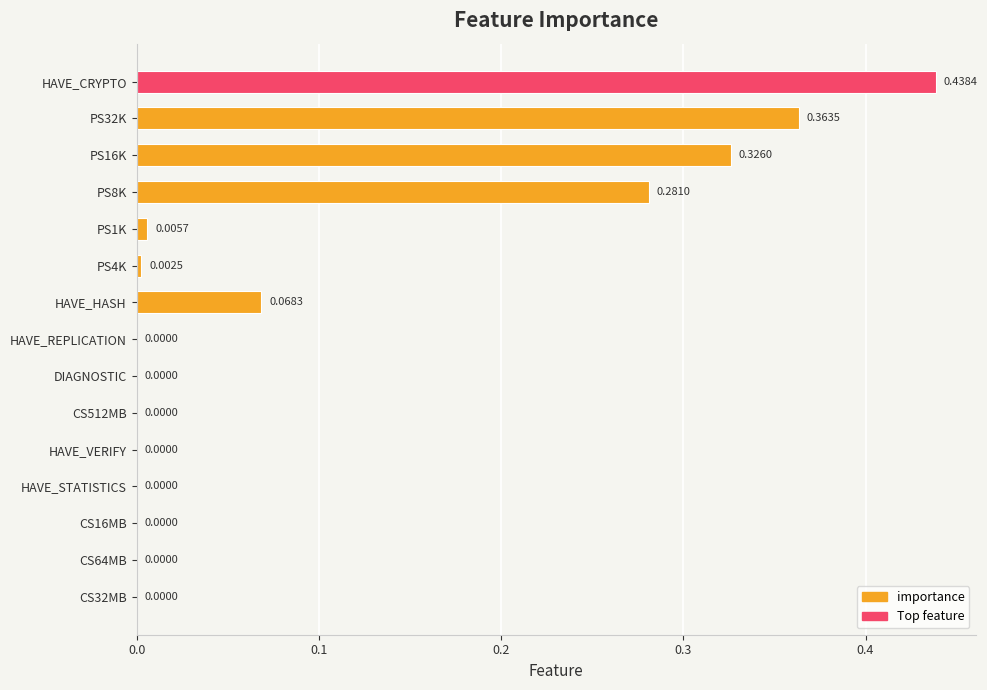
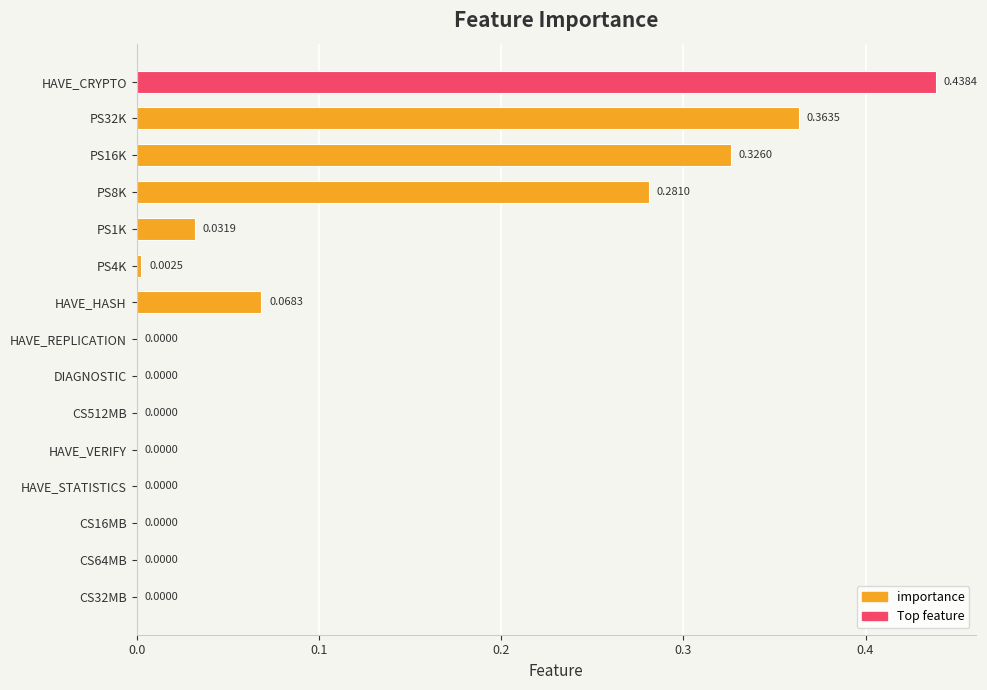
  {
    "HAVE_CRYPTO": 0.4384,
    "PS32K": 0.3635,
    "PS16K": 0.3260,
    "PS8K": 0.2810,
-   "PS1K": 0.0057,
+   "PS1K": 0.0319,
    "PS4K": 0.0025,
    "HAVE_HASH": 0.0683,
    "HAVE_REPLICATION": 0.0000,
    "DIAGNOSTIC": 0.0000,
    "CS512MB": 0.0000,
    "HAVE_VERIFY": 0.0000,
    "HAVE_STATISTICS": 0.0000,
    "CS16MB": 0.0000,
    "CS64MB": 0.0000,
    "CS32MB": 0.0000
  }
